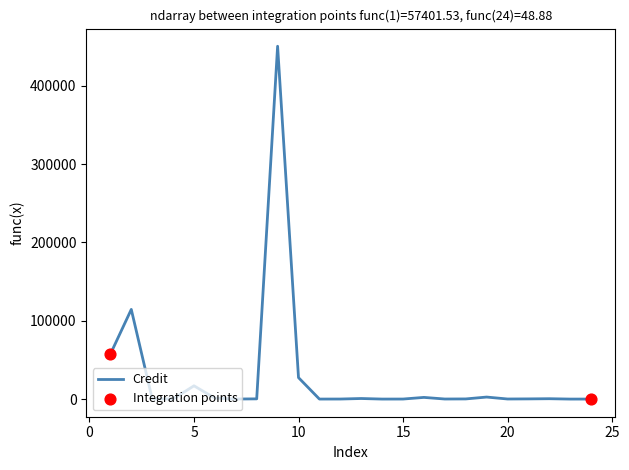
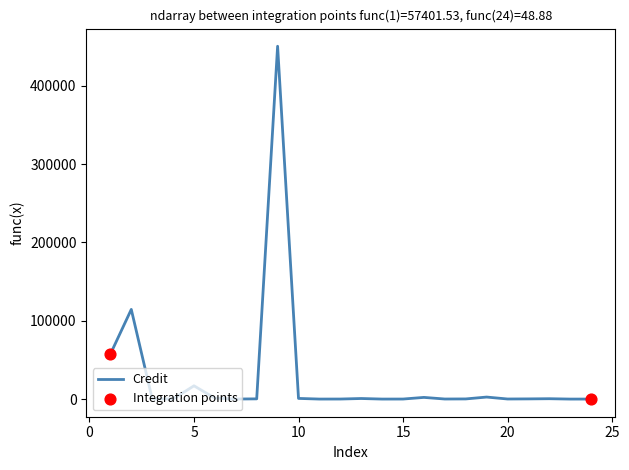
  {
    "Credit": {
-     "10": 30000,
+     "10": 0,
      "15": 0,
      "20": 0
    }
  }
